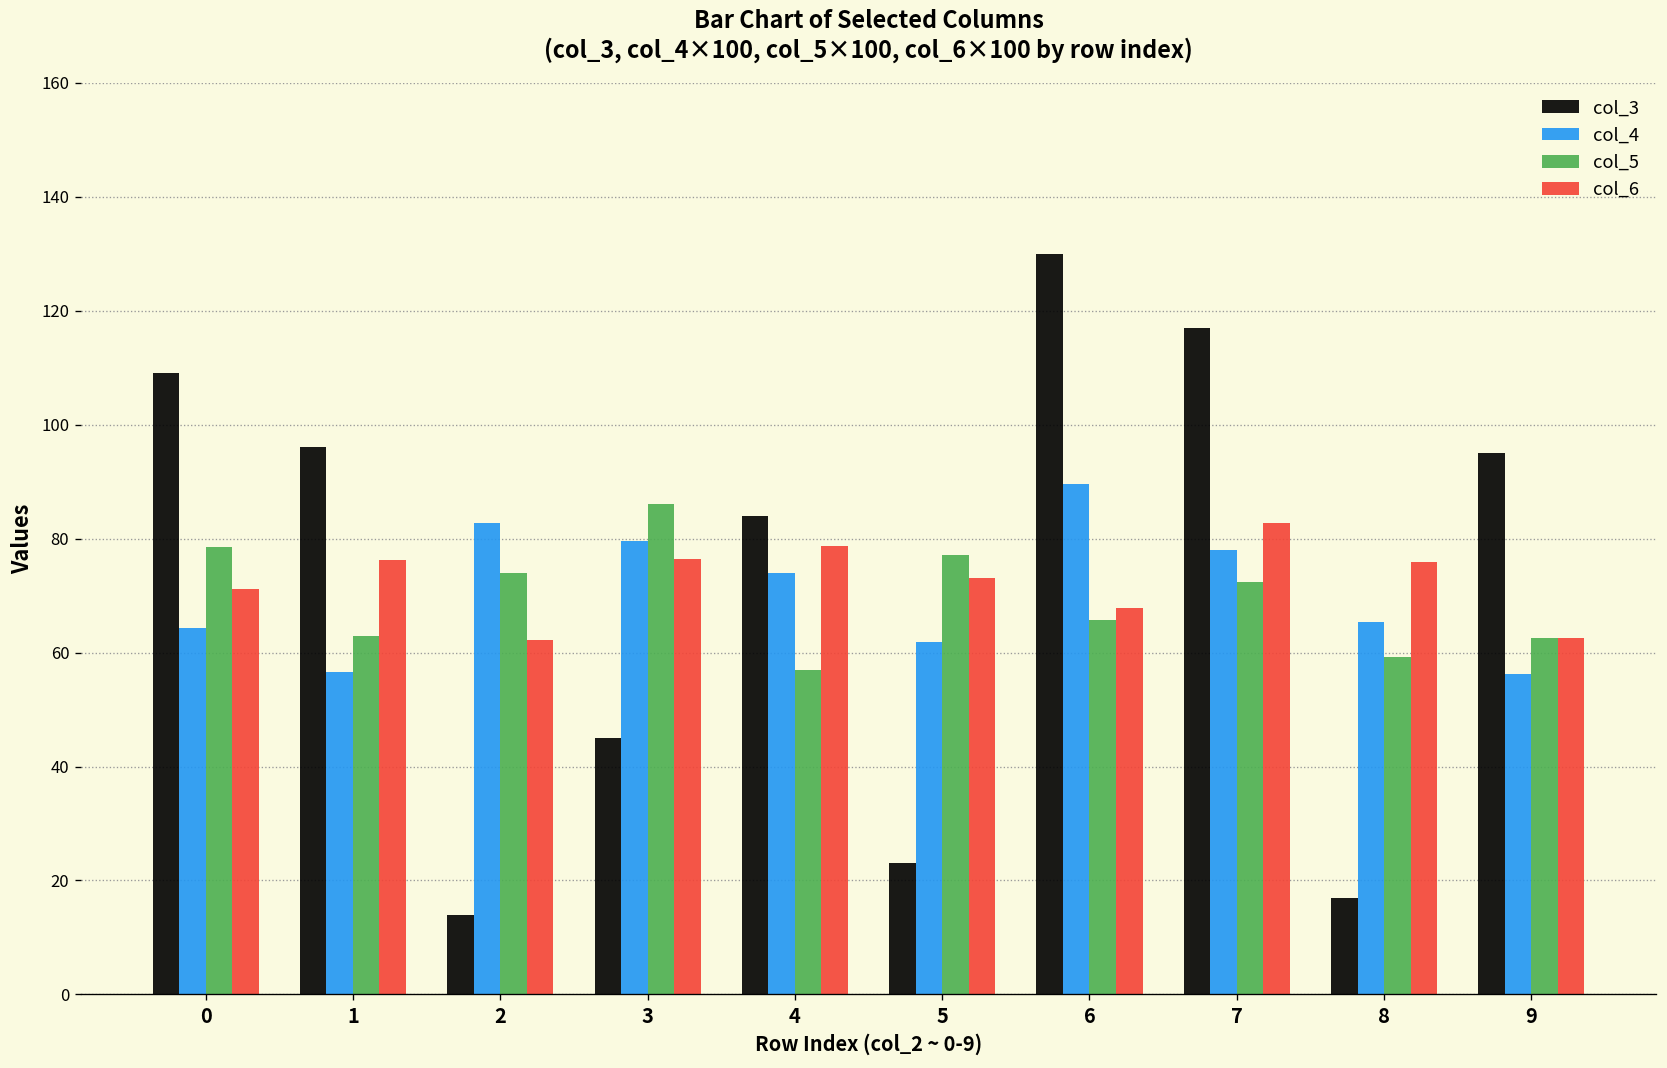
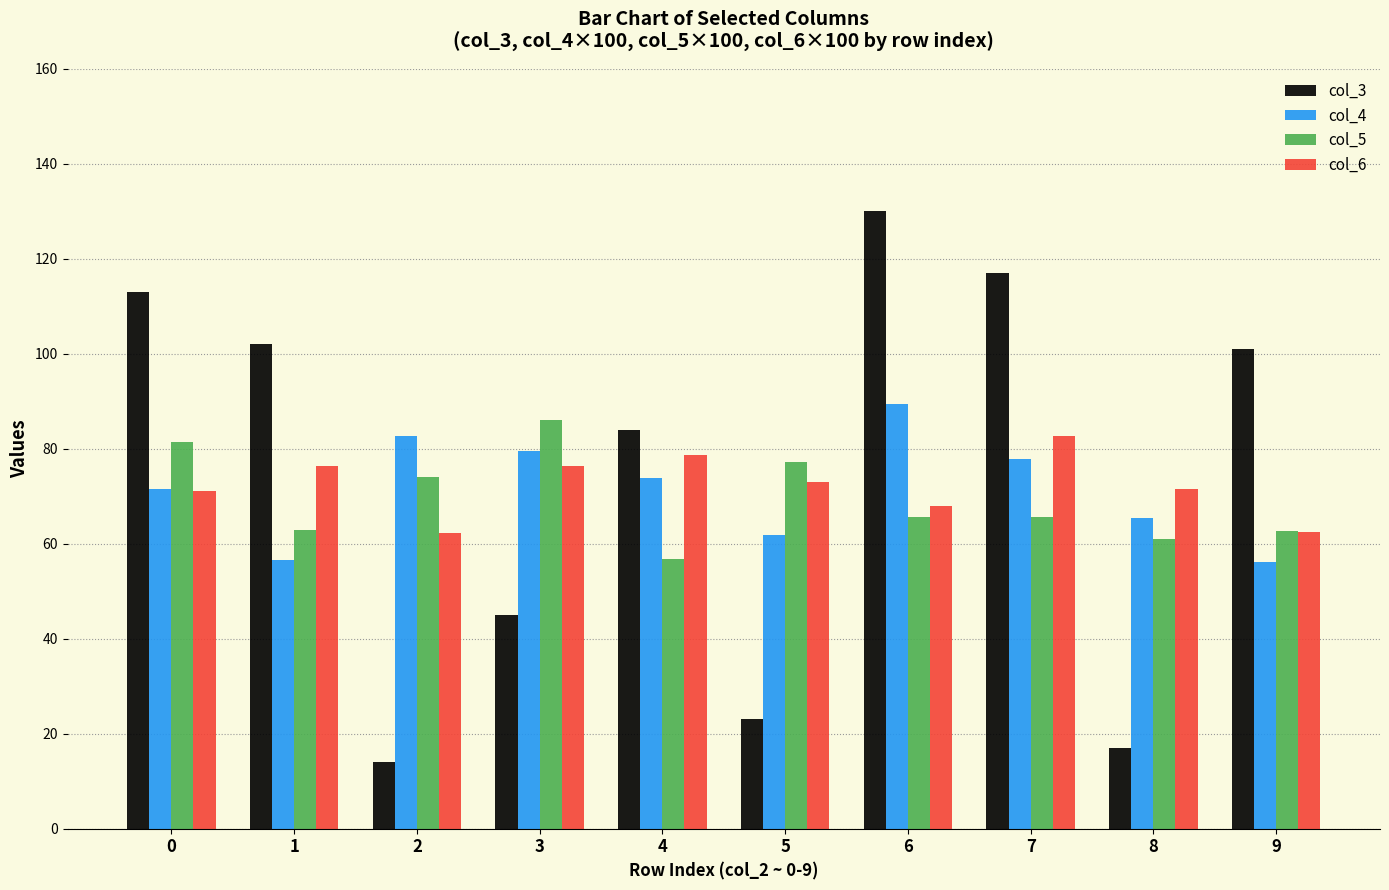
  {
    "col_3": {
-     "0": 109,
-     "1": 96,
+     "0": 113,
+     "1": 102,
      "2": 14,
      "3": 45,
      "4": 84,
      "5": 23,
      "6": 130,
      "7": 117,
      "8": 17,
-     "9": 95
+     "9": 101
    },
    "col_4": {
-     "0": 64,
+     "0": 72,
      "1": 57,
      "2": 83,
      "3": 80,
      "4": 74,
      "5": 62,
      "6": 90,
      "7": 78,
      "8": 65,
      "9": 56
    },
    "col_5": {
-     "0": 78,
+     "0": 82,
      "1": 63,
      "2": 74,
      "3": 86,
      "4": 57,
      "5": 77,
      "6": 66,
-     "7": 72,
-     "8": 59,
+     "7": 66,
+     "8": 61,
      "9": 63
    },
    "col_6": {
      "0": 71,
      "1": 76,
      "2": 62,
      "3": 76,
      "4": 79,
      "5": 73,
      "6": 68,
      "7": 83,
-     "8": 76,
+     "8": 72,
      "9": 63
    }
  }
